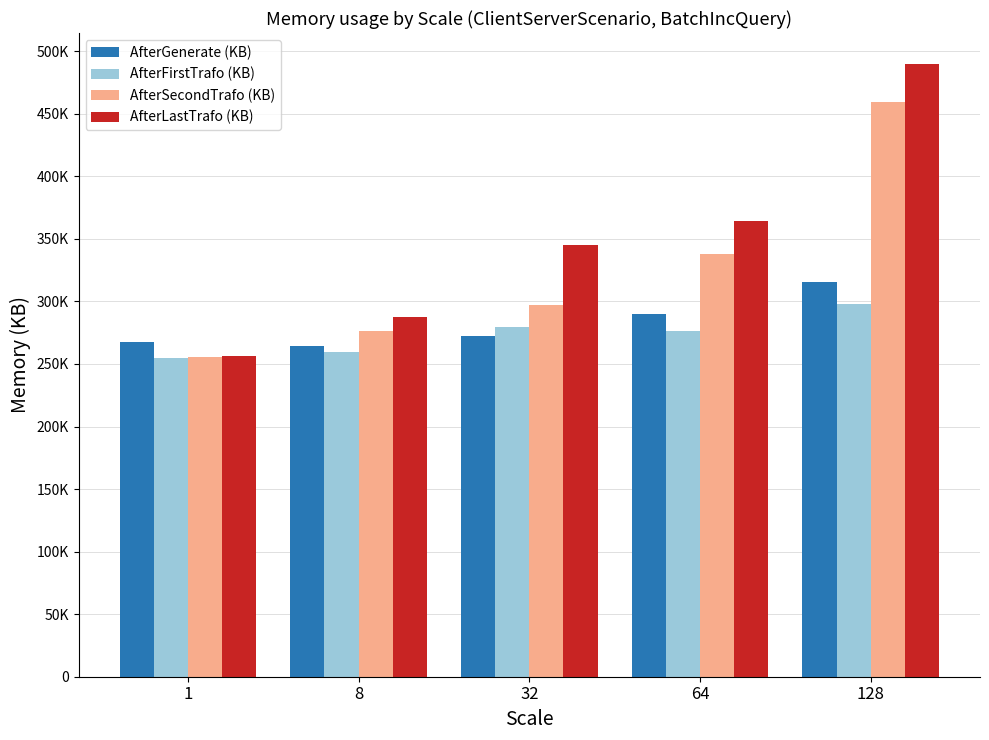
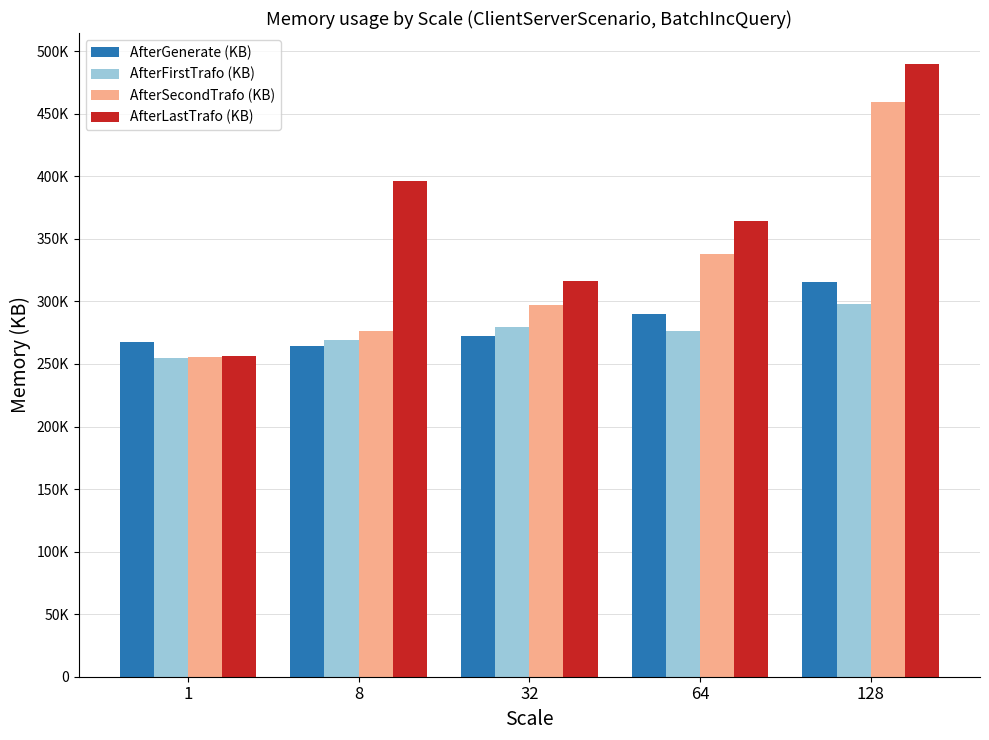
  {
    "AfterGenerate (KB)": {
      "1": 268000,
      "8": 264000,
      "32": 272000,
      "64": 290000,
      "128": 316000
    },
    "AfterFirstTrafo (KB)": {
      "1": 255000,
-     "8": 260000,
+     "8": 269000,
      "32": 280000,
      "64": 276000,
      "128": 298000
    },
    "AfterSecondTrafo (KB)": {
      "1": 256000,
      "8": 277000,
      "32": 297000,
      "64": 338000,
      "128": 460000
    },
    "AfterLastTrafo (KB)": {
      "1": 256000,
-     "8": 287000,
-     "32": 345000,
+     "8": 396000,
+     "32": 316000,
      "64": 364000,
      "128": 490000
    }
  }
